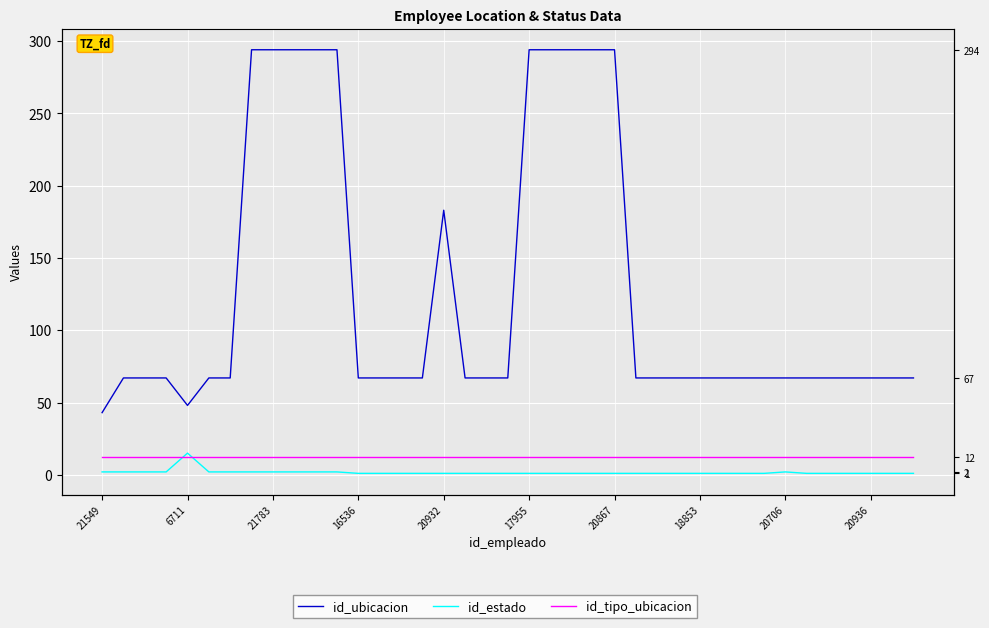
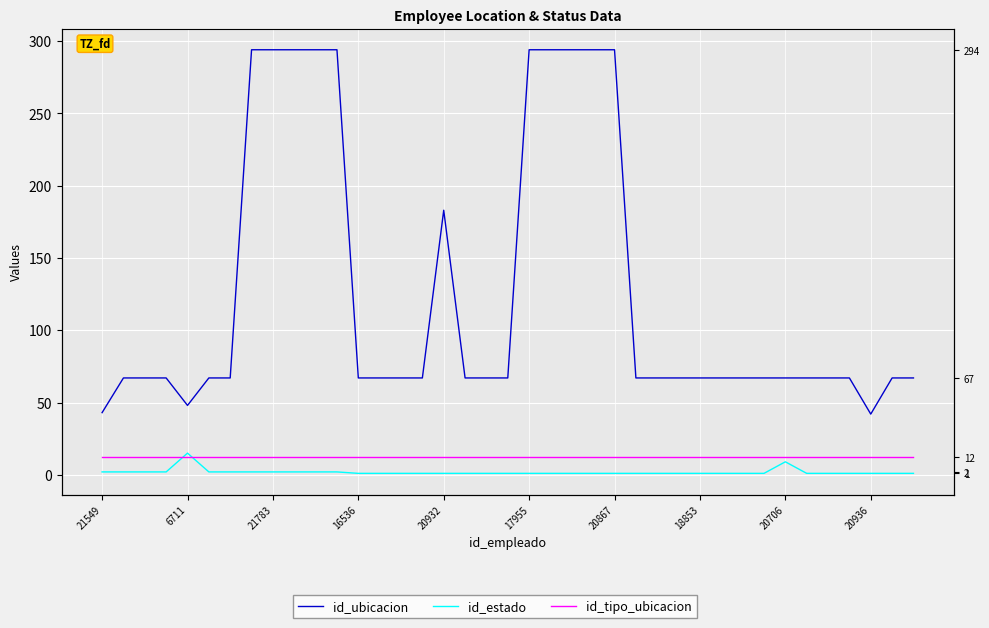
  {
    "id_ubicacion": {
      "21549": 43,
      "6711": 48,
      "21783": 294,
      "16536": 67,
      "20932": 183,
      "17955": 294,
      "20867": 294,
      "18853": 67,
      "20706": 67,
-     "20936": 67
+     "20936": 42
    },
    "id_estado": {
      "21549": 2,
      "6711": 15,
      "21783": 2,
      "16536": 1,
      "20932": 1,
      "17955": 1,
      "20867": 1,
      "18853": 1,
-     "20706": 2,
+     "20706": 9,
      "20936": 1
    },
    "id_tipo_ubicacion": {
      "21549": 12,
      "6711": 12,
      "21783": 12,
      "16536": 12,
      "20932": 12,
      "17955": 12,
      "20867": 12,
      "18853": 12,
      "20706": 12,
      "20936": 12
    }
  }
